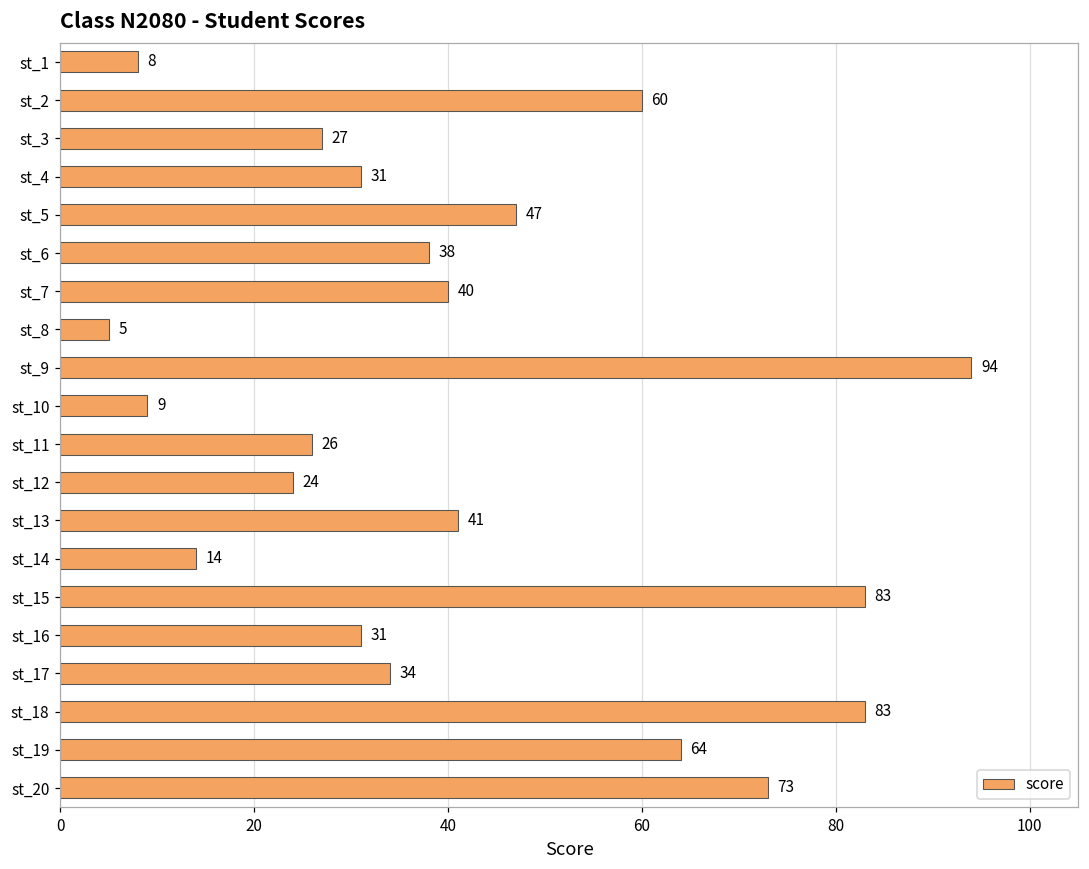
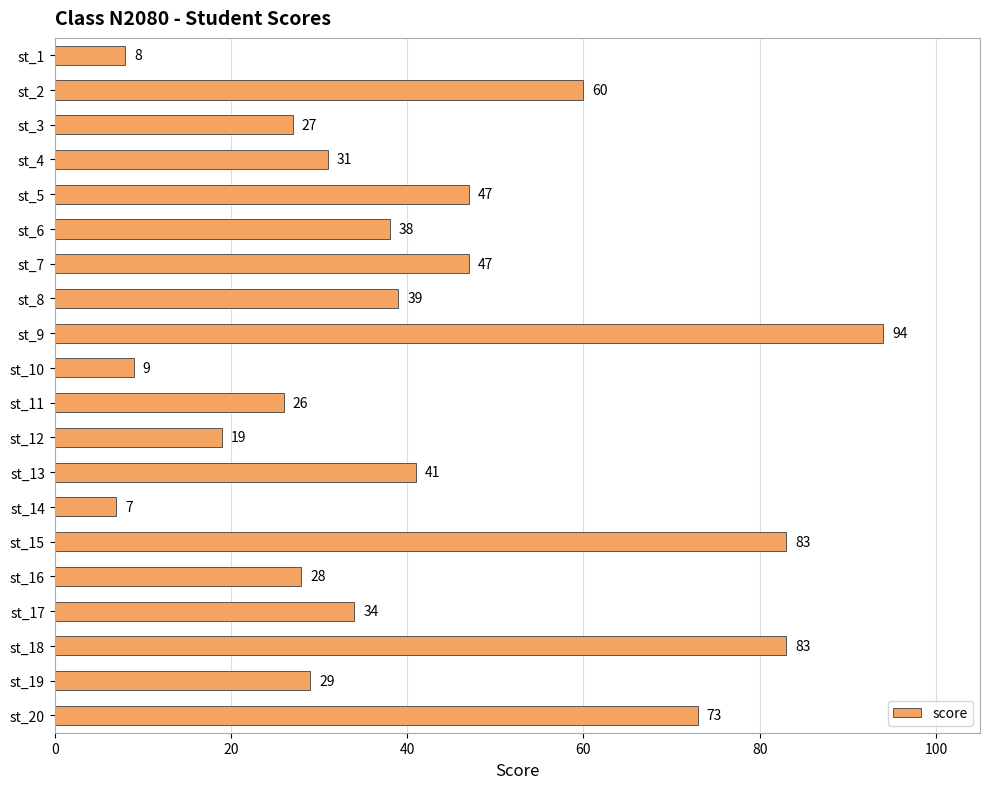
  {
    "st_1": 8,
    "st_2": 60,
    "st_3": 27,
    "st_4": 31,
    "st_5": 47,
    "st_6": 38,
-   "st_7": 40,
-   "st_8": 5,
+   "st_7": 47,
+   "st_8": 39,
    "st_9": 94,
    "st_10": 9,
    "st_11": 26,
-   "st_12": 24,
+   "st_12": 19,
    "st_13": 41,
-   "st_14": 14,
+   "st_14": 7,
    "st_15": 83,
-   "st_16": 31,
+   "st_16": 28,
    "st_17": 34,
    "st_18": 83,
-   "st_19": 64,
+   "st_19": 29,
    "st_20": 73
  }
